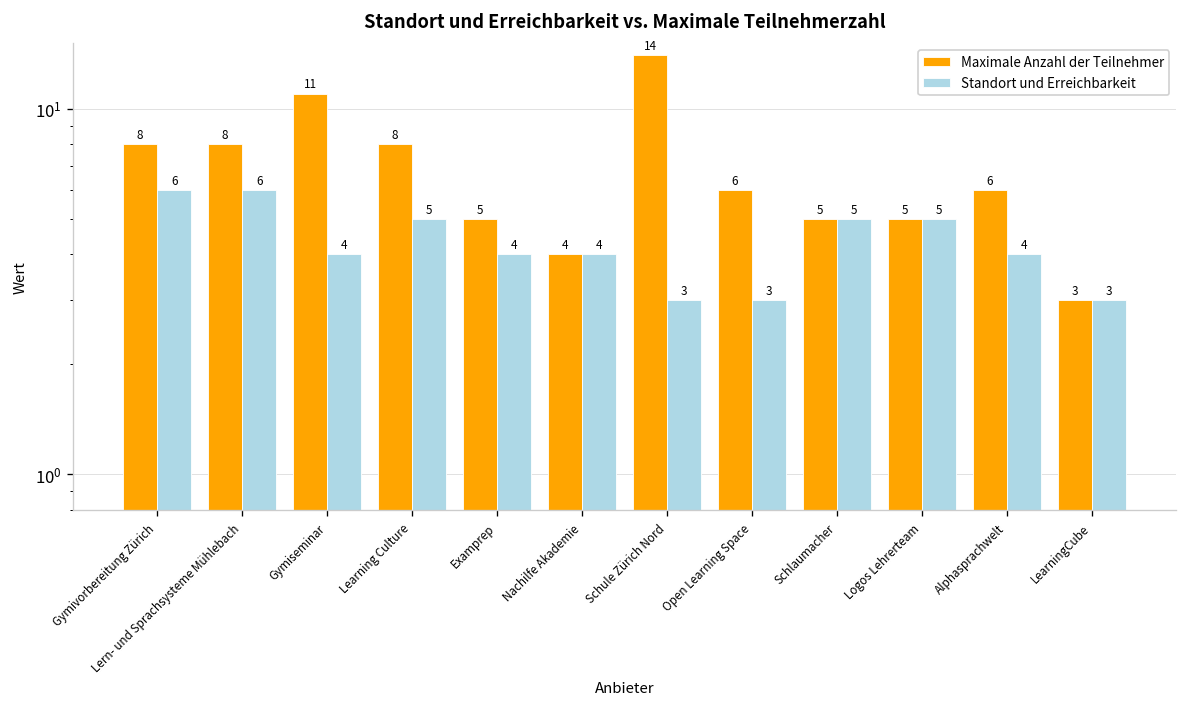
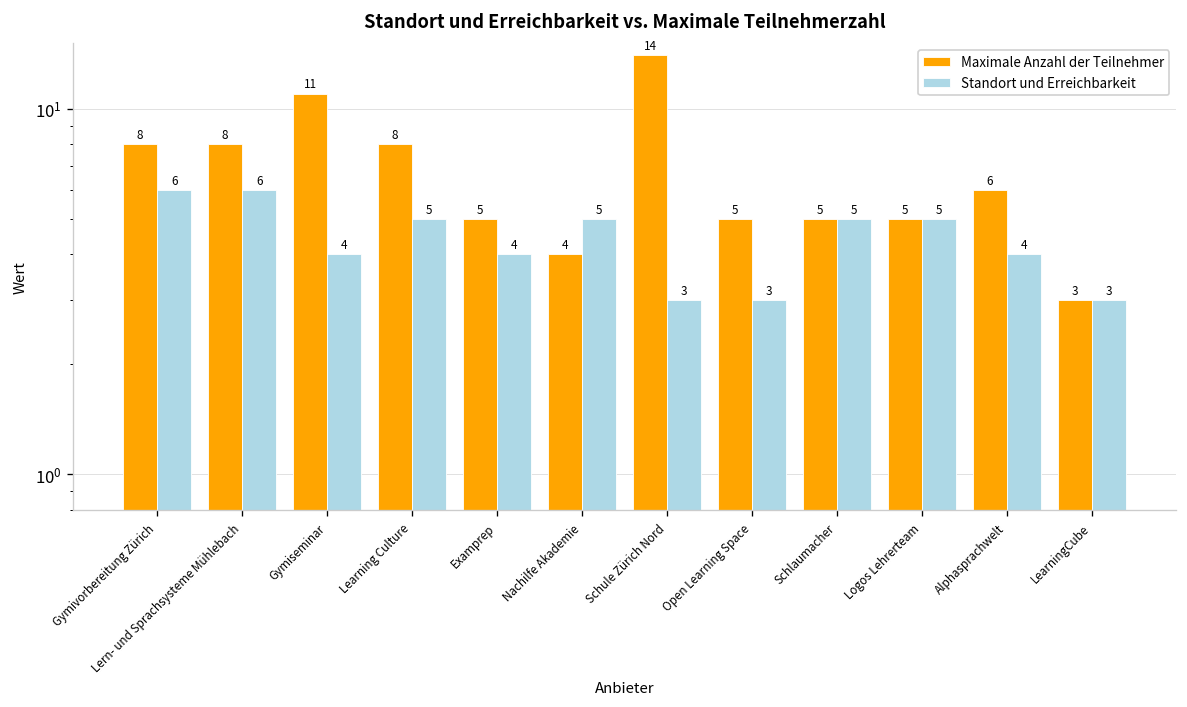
  {
    "Maximale Anzahl der Teilnehmer": {
      "Gymivorbereitung Zürich": 8,
      "Lern- und Sprachsysteme Mühlebach": 8,
      "Gymiseminar": 11,
      "Learning Culture": 8,
      "Examprep": 5,
      "Nachilfe Akademie": 4,
      "Schule Zürich Nord": 14,
-     "Open Learning Space": 6,
+     "Open Learning Space": 5,
      "Schlaumacher": 5,
      "Logos Lehrerteam": 5,
      "Alphasprachwelt": 6,
      "LearningCube": 3
    },
    "Standort und Erreichbarkeit": {
      "Gymivorbereitung Zürich": 6,
      "Lern- und Sprachsysteme Mühlebach": 6,
      "Gymiseminar": 4,
      "Learning Culture": 5,
      "Examprep": 4,
-     "Nachilfe Akademie": 4,
+     "Nachilfe Akademie": 5,
      "Schule Zürich Nord": 3,
      "Open Learning Space": 3,
      "Schlaumacher": 5,
      "Logos Lehrerteam": 5,
      "Alphasprachwelt": 4,
      "LearningCube": 3
    }
  }
